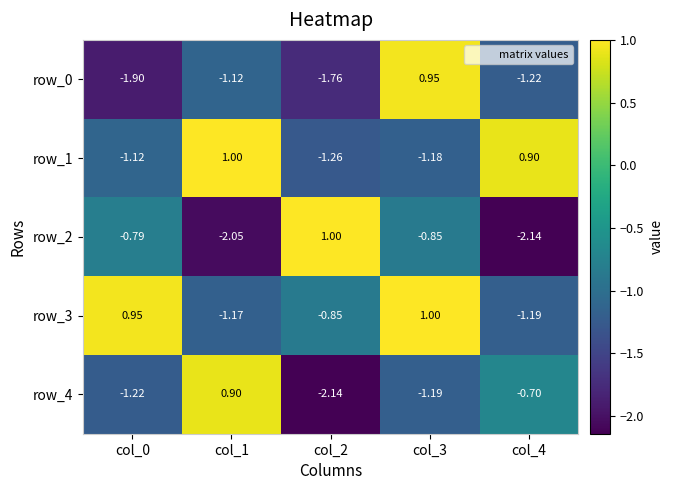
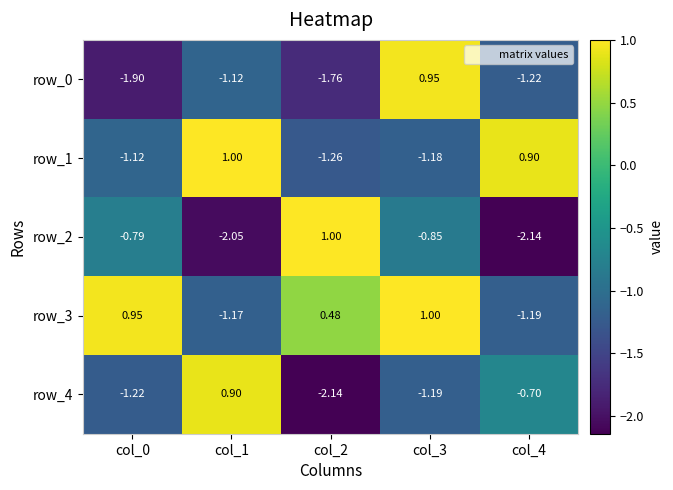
  {
    "row_0": {
      "col_0": -1.90,
      "col_1": -1.12,
      "col_2": -1.76,
      "col_3": 0.95,
      "col_4": -1.22
    },
    "row_1": {
      "col_0": -1.12,
      "col_1": 1.00,
      "col_2": -1.26,
      "col_3": -1.18,
      "col_4": 0.90
    },
    "row_2": {
      "col_0": -0.79,
      "col_1": -2.05,
      "col_2": 1.00,
      "col_3": -0.85,
      "col_4": -2.14
    },
    "row_3": {
      "col_0": 0.95,
      "col_1": -1.17,
-     "col_2": -0.85,
+     "col_2": 0.48,
      "col_3": 1.00,
      "col_4": -1.19
    },
    "row_4": {
      "col_0": -1.22,
      "col_1": 0.90,
      "col_2": -2.14,
      "col_3": -1.19,
      "col_4": -0.70
    }
  }
